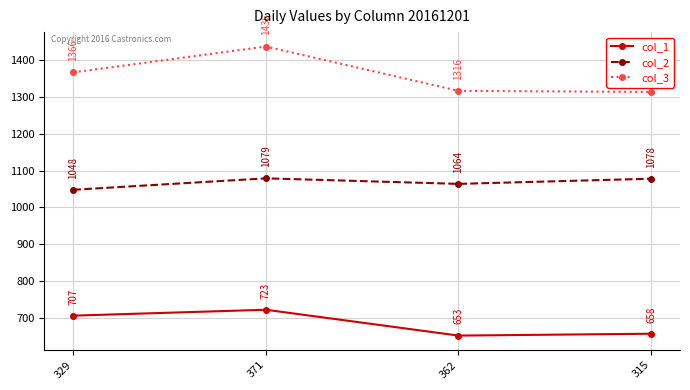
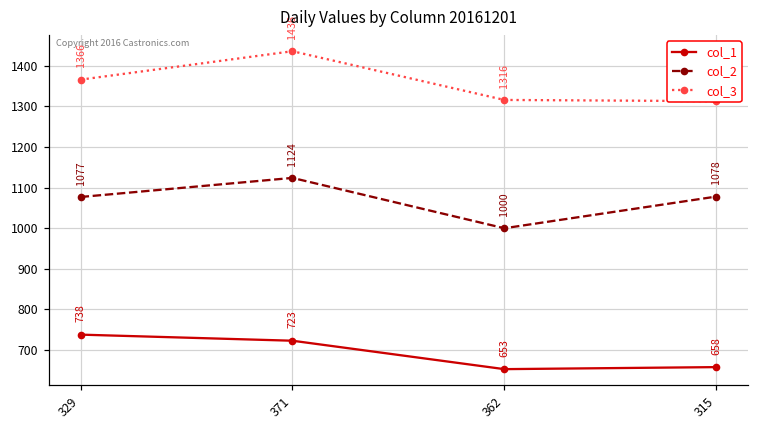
  {
    "col_1": {
-     "329": 707,
+     "329": 738,
      "371": 723,
      "362": 653,
      "315": 658
    },
    "col_2": {
-     "329": 1048,
-     "371": 1079,
-     "362": 1064,
+     "329": 1077,
+     "371": 1124,
+     "362": 1000,
      "315": 1078
    },
    "col_3": {
      "371": 1436,
      "362": 1316
    }
  }
